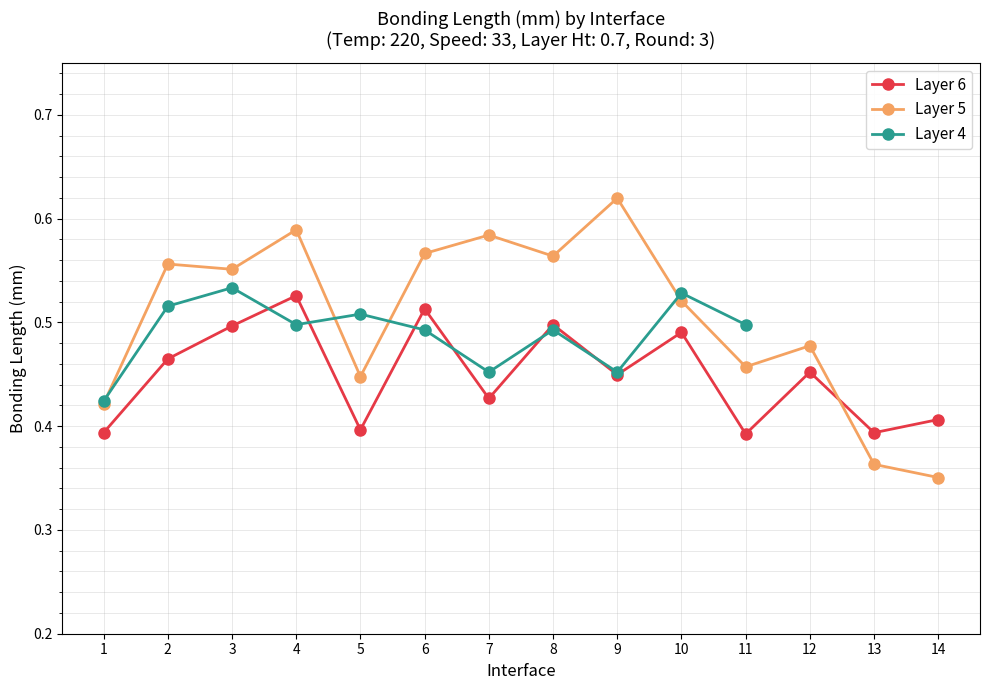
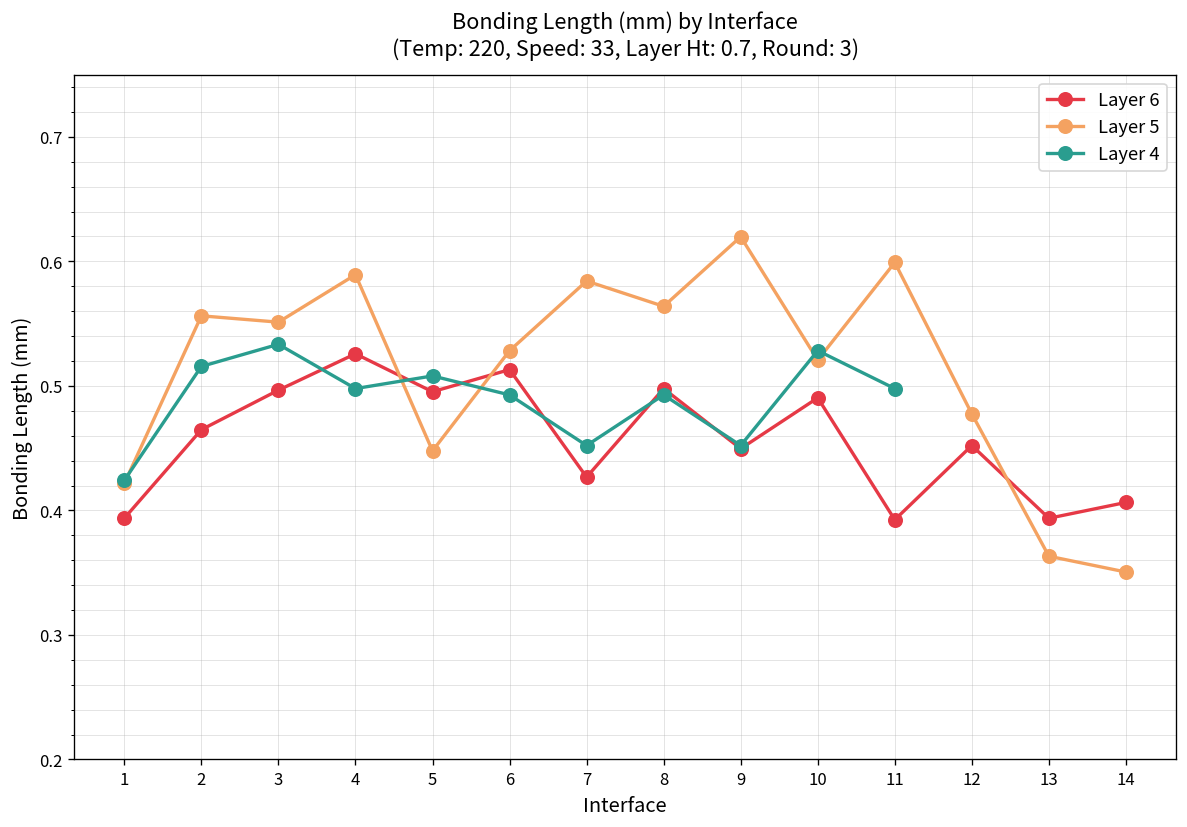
  {
    "Layer 6": {
      "1": 0.394,
      "2": 0.465,
      "3": 0.497,
      "4": 0.526,
-     "5": 0.397,
+     "5": 0.495,
      "6": 0.513,
      "7": 0.427,
      "8": 0.498,
      "9": 0.450,
      "10": 0.490,
      "11": 0.392,
      "12": 0.452,
      "13": 0.394,
      "14": 0.406
    },
    "Layer 5": {
      "1": 0.422,
      "2": 0.556,
      "3": 0.551,
      "4": 0.589,
      "5": 0.448,
-     "6": 0.566,
+     "6": 0.528,
      "7": 0.584,
      "8": 0.564,
      "9": 0.620,
      "10": 0.521,
-     "11": 0.457,
+     "11": 0.599,
      "12": 0.478,
      "13": 0.363,
      "14": 0.351
    },
    "Layer 4": {
      "1": 0.424,
      "2": 0.516,
      "3": 0.533,
      "4": 0.498,
      "5": 0.508,
      "6": 0.493,
      "7": 0.452,
      "8": 0.493,
      "9": 0.452,
      "10": 0.528,
      "11": 0.498
    }
  }
